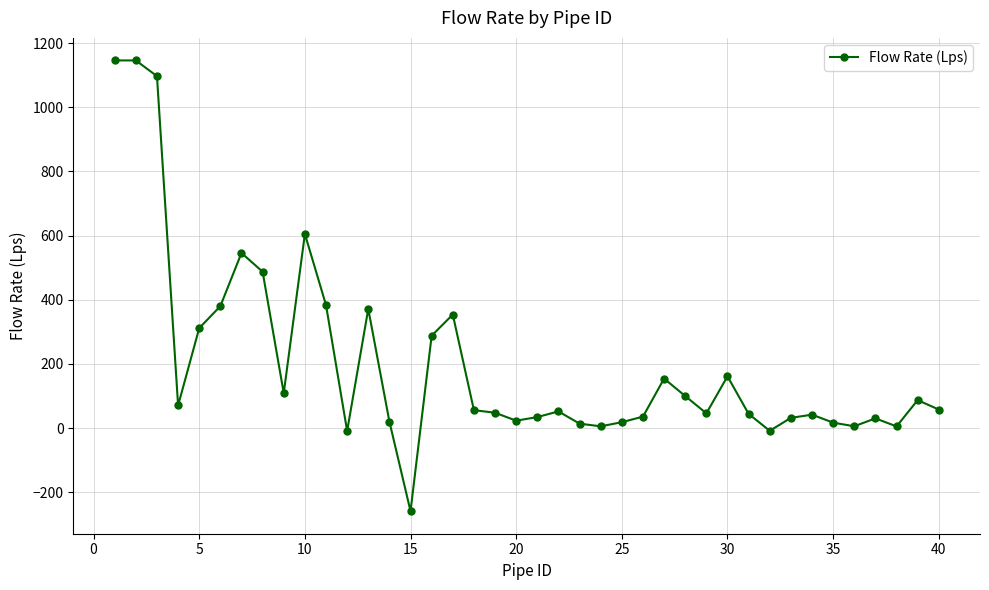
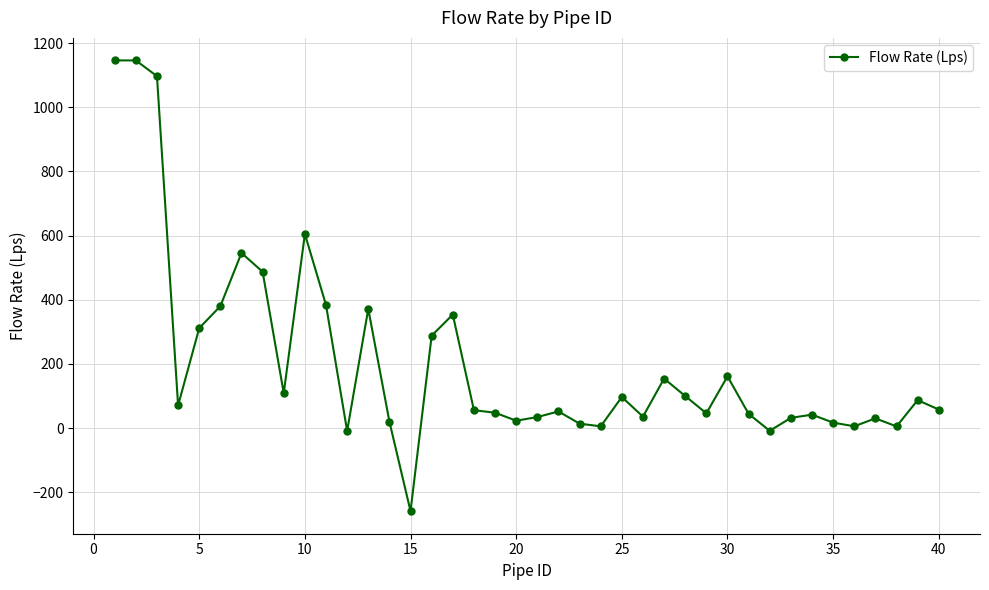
  {
    "5": 310,
    "10": 610,
    "15": -260,
    "20": 20,
-   "25": 20,
+   "25": 100,
    "30": 160,
    "35": 20,
    "40": 60
  }
